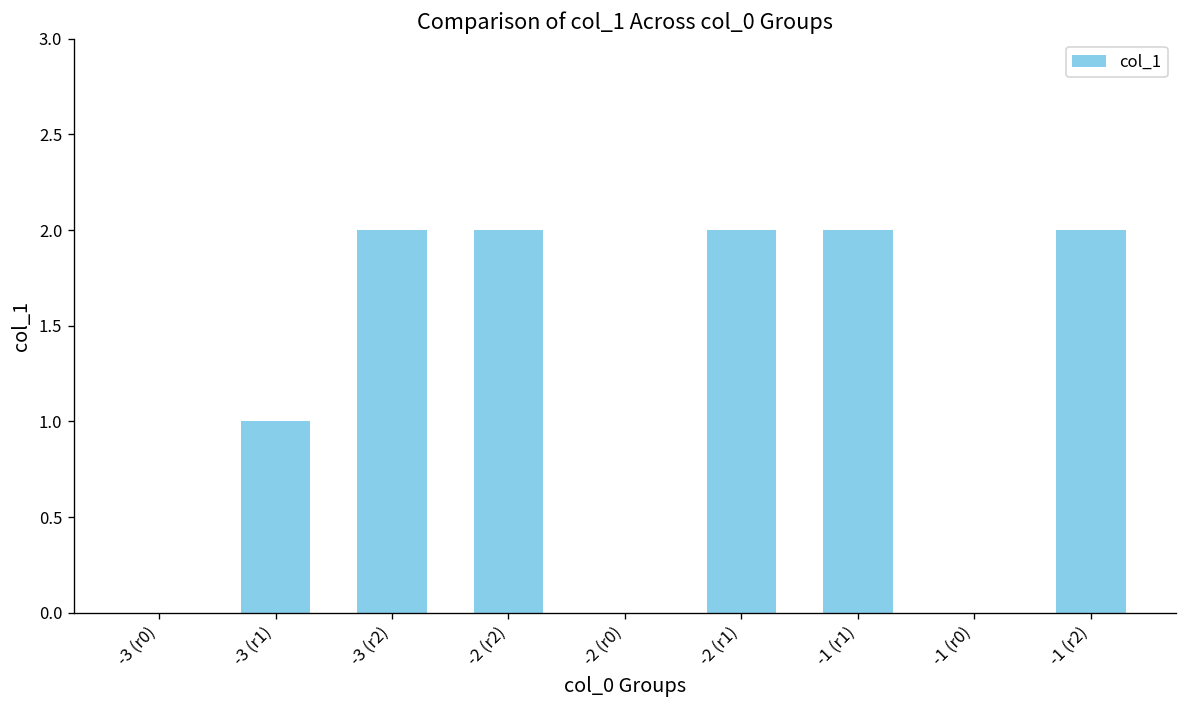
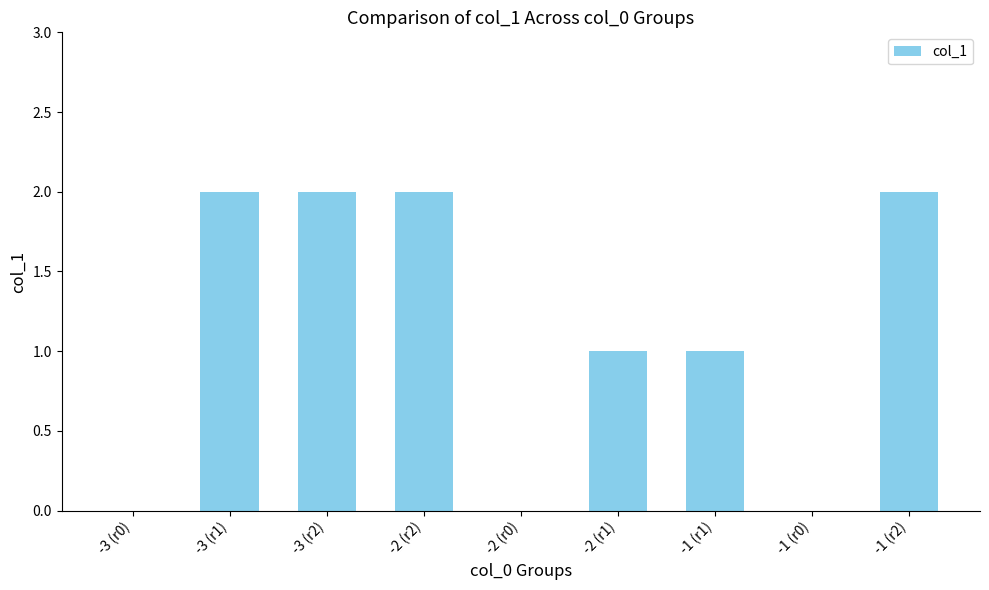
  {
    "-3 (r0)": 0,
-   "-3 (r1)": 1,
+   "-3 (r1)": 2,
    "-3 (r2)": 2,
    "-2 (r2)": 2,
    "-2 (r0)": 0,
-   "-2 (r1)": 2,
-   "-1 (r1)": 2,
+   "-2 (r1)": 1,
+   "-1 (r1)": 1,
    "-1 (r0)": 0,
    "-1 (r2)": 2
  }
